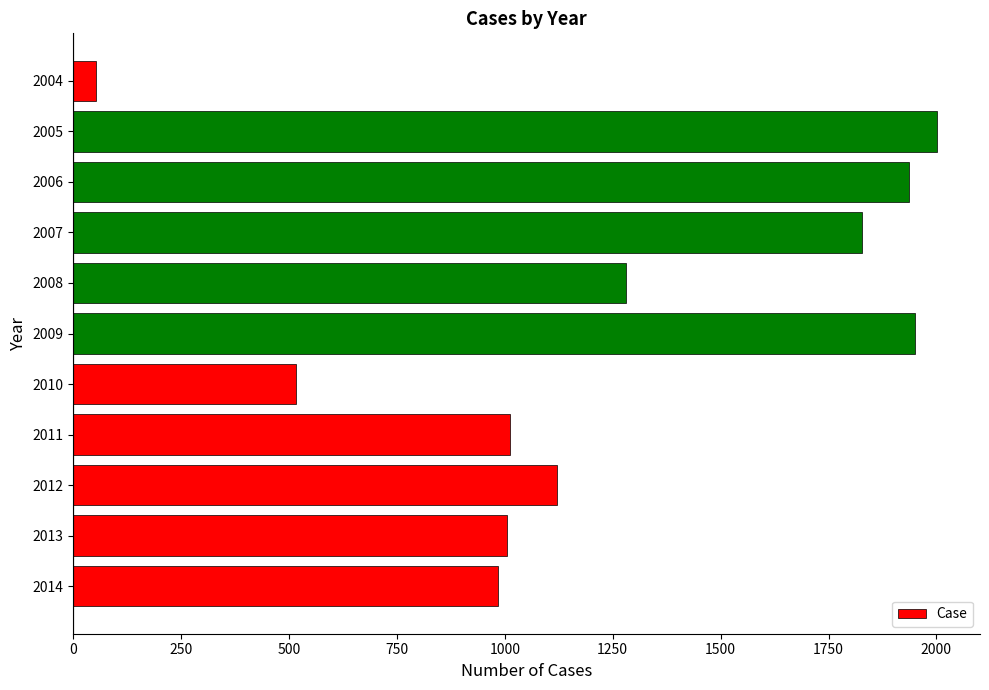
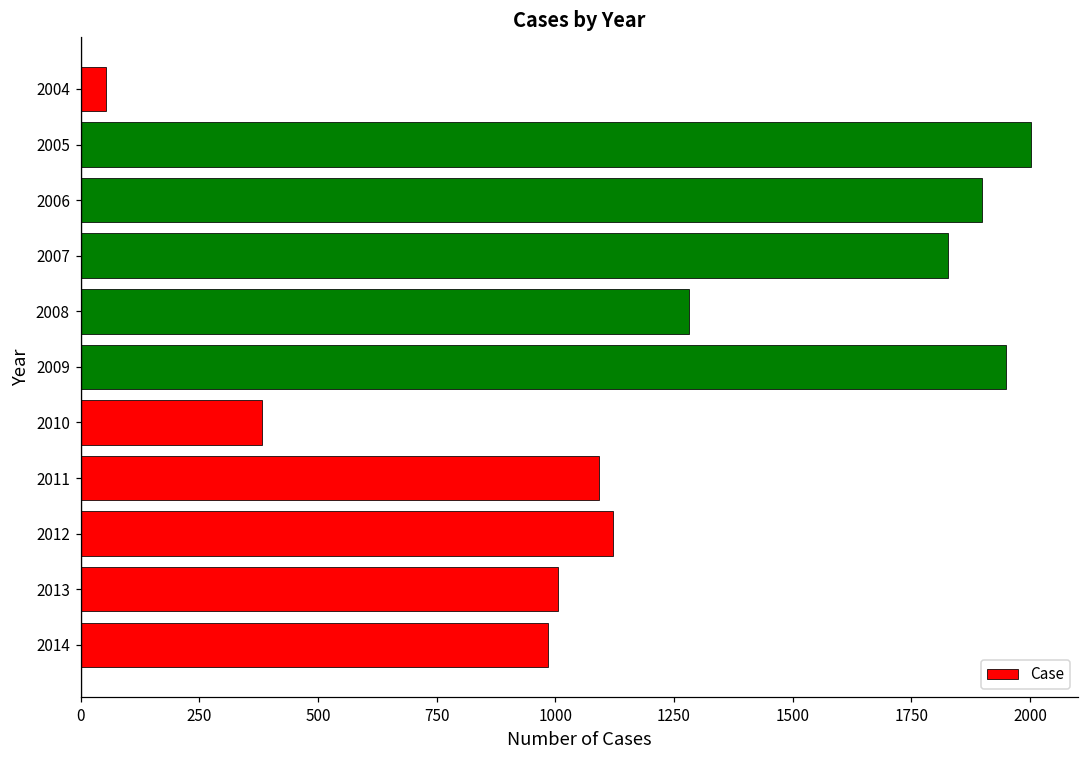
  {
    "2004": 50,
    "2005": 2000,
-   "2006": 1940,
+   "2006": 1900,
    "2007": 1830,
    "2008": 1280,
    "2009": 1950,
-   "2010": 520,
-   "2011": 1010,
+   "2010": 380,
+   "2011": 1090,
    "2012": 1120,
    "2013": 1010,
    "2014": 990
  }
